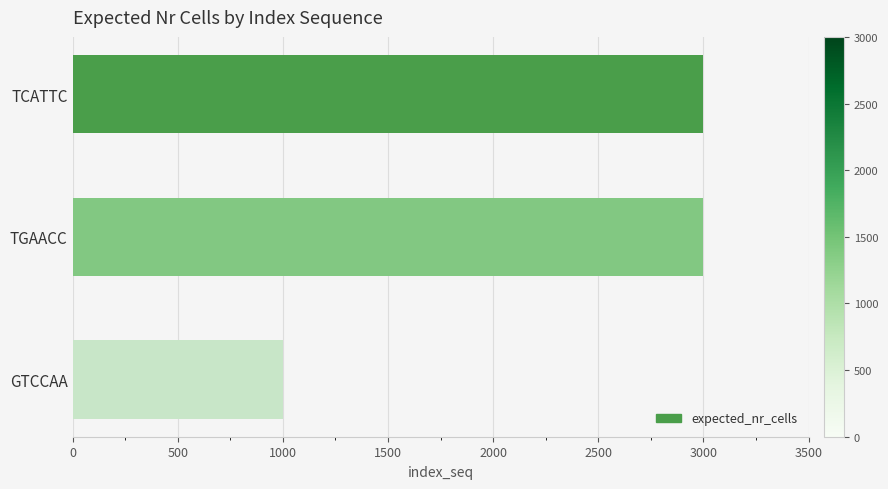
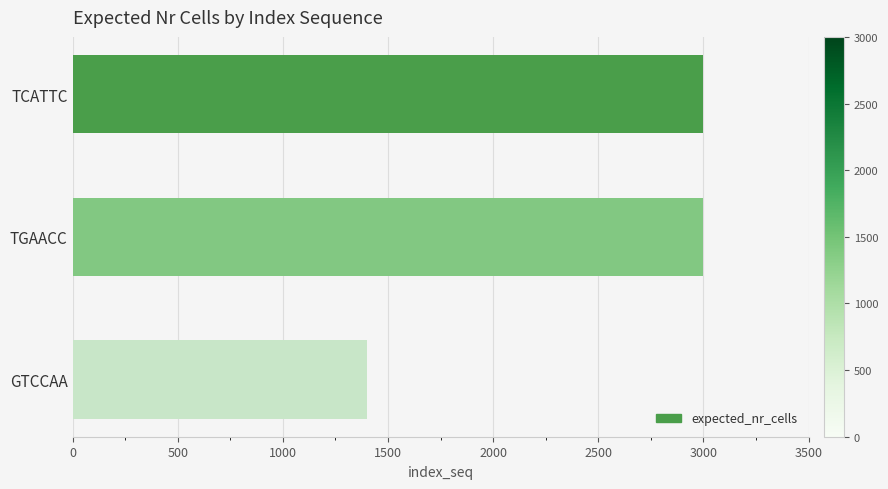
  {
    "TCATTC": 3000,
    "TGAACC": 3000,
-   "GTCCAA": 1000
+   "GTCCAA": 1400
  }
